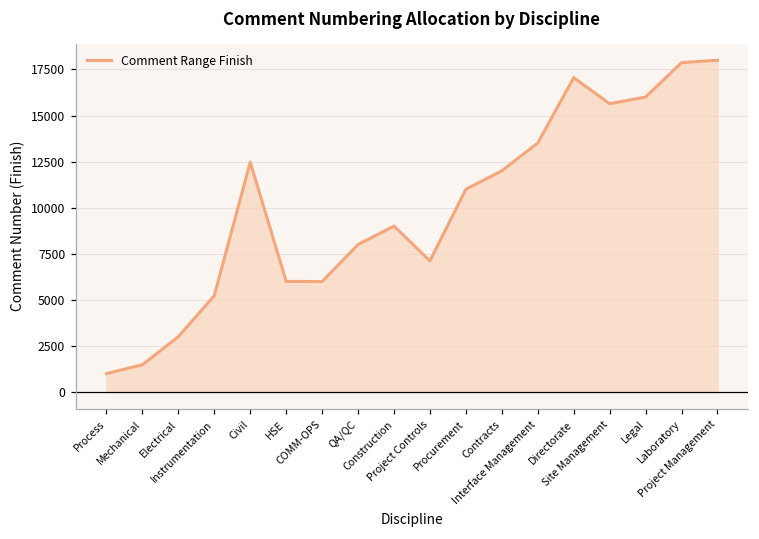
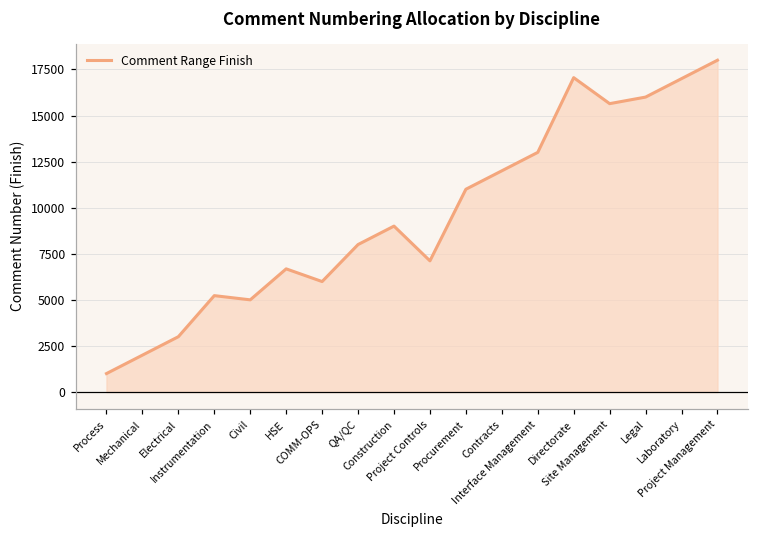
  {
    "Process": 1000,
-   "Mechanical": 1500,
+   "Mechanical": 2000,
    "Electrical": 3000,
    "Instrumentation": 5200,
-   "Civil": 12500,
-   "HSE": 6000,
+   "Civil": 5000,
+   "HSE": 6700,
    "COMM-OPS": 6000,
    "QA/QC": 8000,
    "Construction": 9000,
    "Project Controls": 7100,
    "Procurement": 11000,
    "Contracts": 12000,
-   "Interface Management": 13500,
+   "Interface Management": 13000,
    "Directorate": 17100,
    "Site Management": 15600,
    "Legal": 16000,
-   "Laboratory": 17900,
+   "Laboratory": 17000,
    "Project Management": 18000
  }
